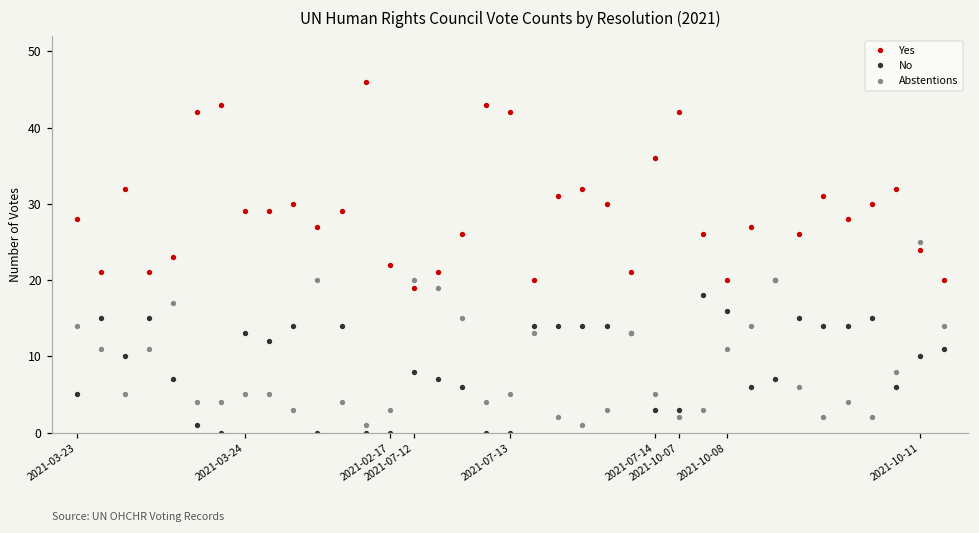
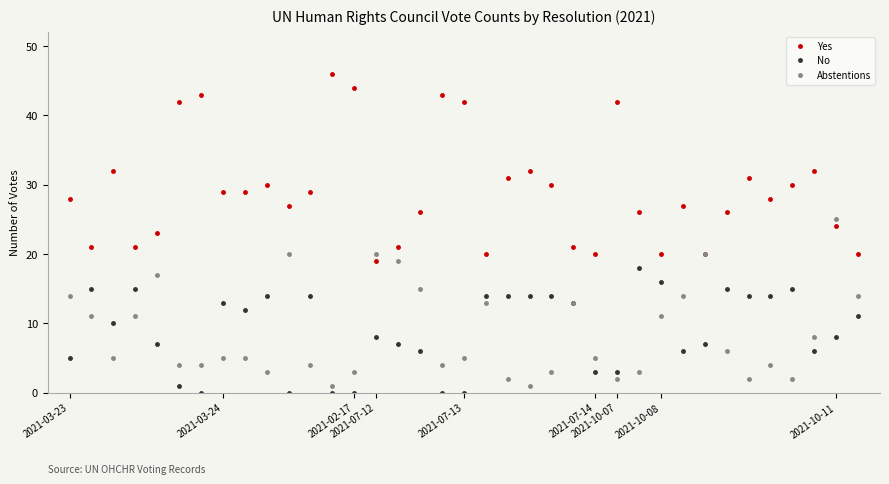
  {
    "Yes": {
-     "2021-02-17": 22,
-     "2021-07-14": 36,
+     "2021-02-17": 44,
+     "2021-07-14": 20,
      "2021-10-11": 24
    },
    "No": {
      "2021-02-17": 0,
      "2021-07-14": 3,
-     "2021-10-11": 10
+     "2021-10-11": 8
    },
    "Abstentions": {
      "2021-02-17": 3,
      "2021-07-14": 5,
      "2021-10-11": 25
    }
  }
